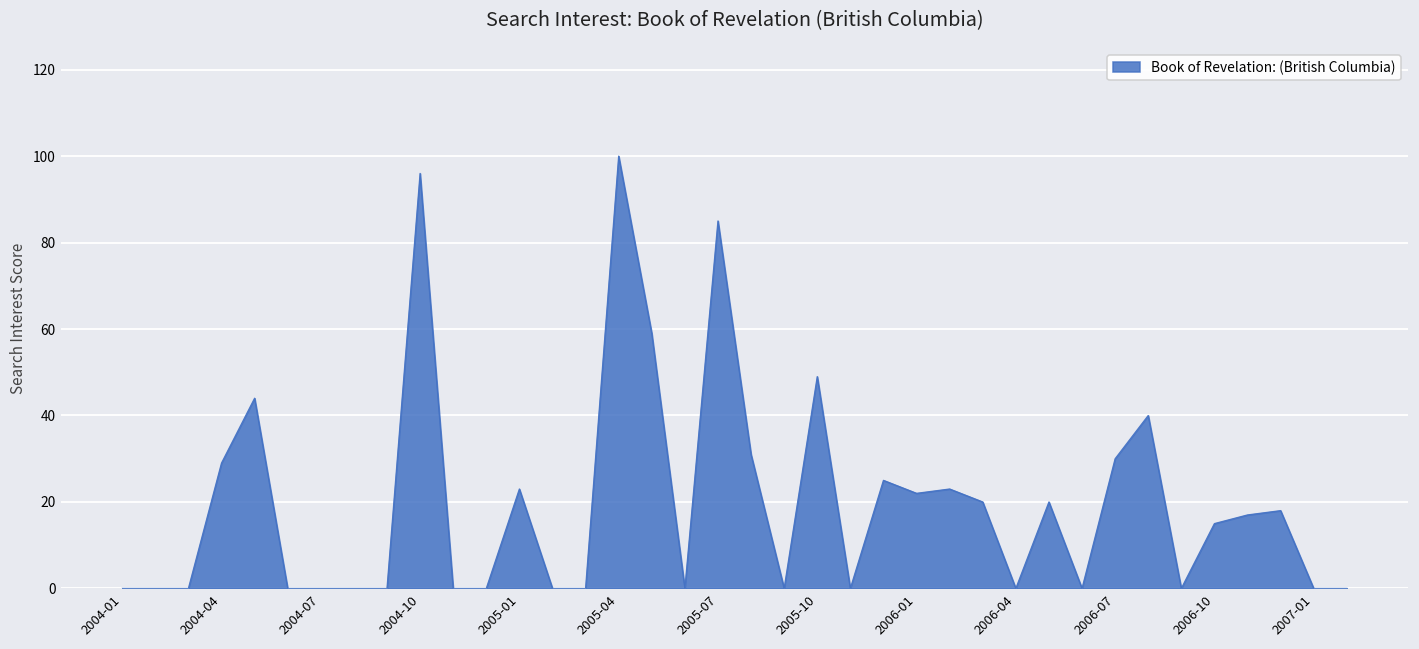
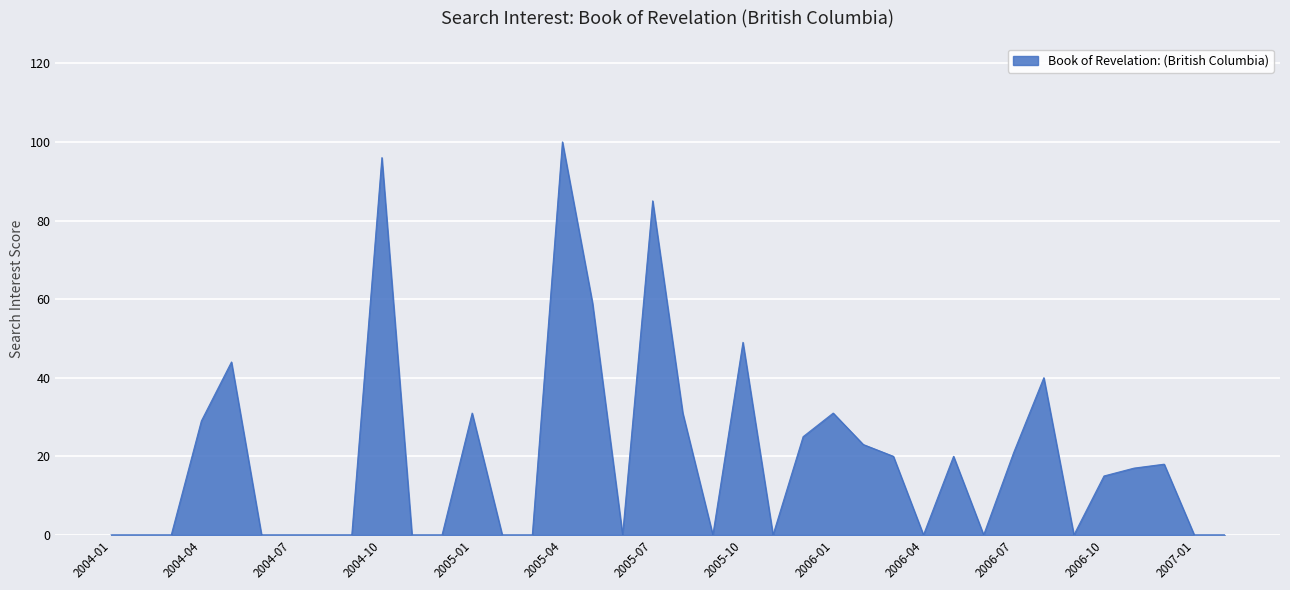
  {
    "2004-01": 0,
    "2004-04": 29,
    "2004-07": 0,
    "2004-10": 96,
-   "2005-01": 23,
+   "2005-01": 31,
    "2005-04": 100,
    "2005-07": 85,
    "2005-10": 49,
-   "2006-01": 22,
+   "2006-01": 31,
    "2006-04": 0,
-   "2006-07": 30,
+   "2006-07": 21,
    "2006-10": 15,
    "2007-01": 0
  }
